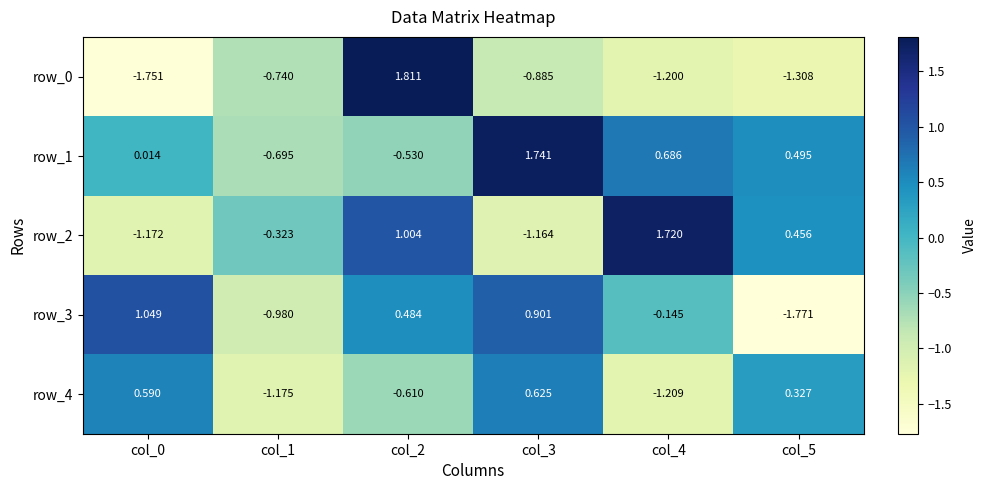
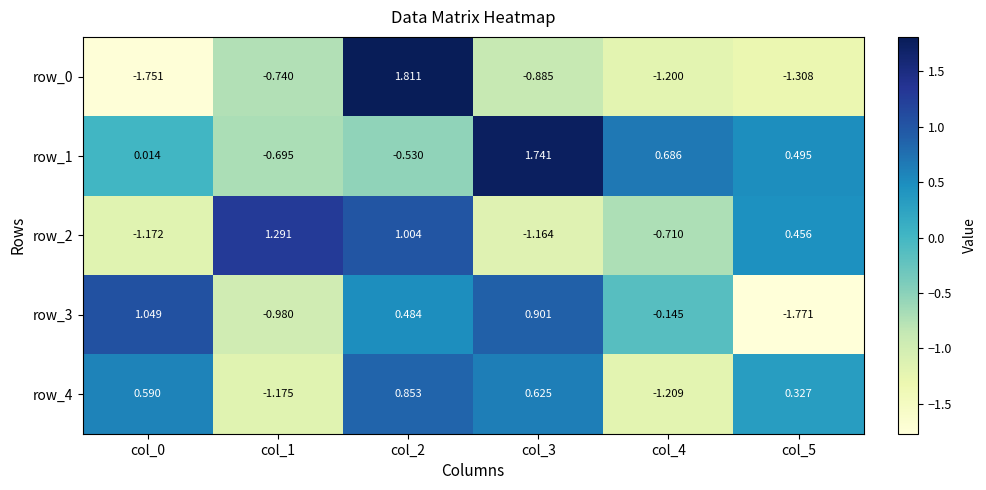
  {
    "row_0": {
      "col_0": -1.751,
      "col_1": -0.740,
      "col_2": 1.811,
      "col_3": -0.885,
      "col_4": -1.200,
      "col_5": -1.308
    },
    "row_1": {
      "col_0": 0.014,
      "col_1": -0.695,
      "col_2": -0.530,
      "col_3": 1.741,
      "col_4": 0.686,
      "col_5": 0.495
    },
    "row_2": {
      "col_0": -1.172,
-     "col_1": -0.323,
+     "col_1": 1.291,
      "col_2": 1.004,
      "col_3": -1.164,
-     "col_4": 1.720,
+     "col_4": -0.710,
      "col_5": 0.456
    },
    "row_3": {
      "col_0": 1.049,
      "col_1": -0.980,
      "col_2": 0.484,
      "col_3": 0.901,
      "col_4": -0.145,
      "col_5": -1.771
    },
    "row_4": {
      "col_0": 0.590,
      "col_1": -1.175,
-     "col_2": -0.610,
+     "col_2": 0.853,
      "col_3": 0.625,
      "col_4": -1.209,
      "col_5": 0.327
    }
  }
